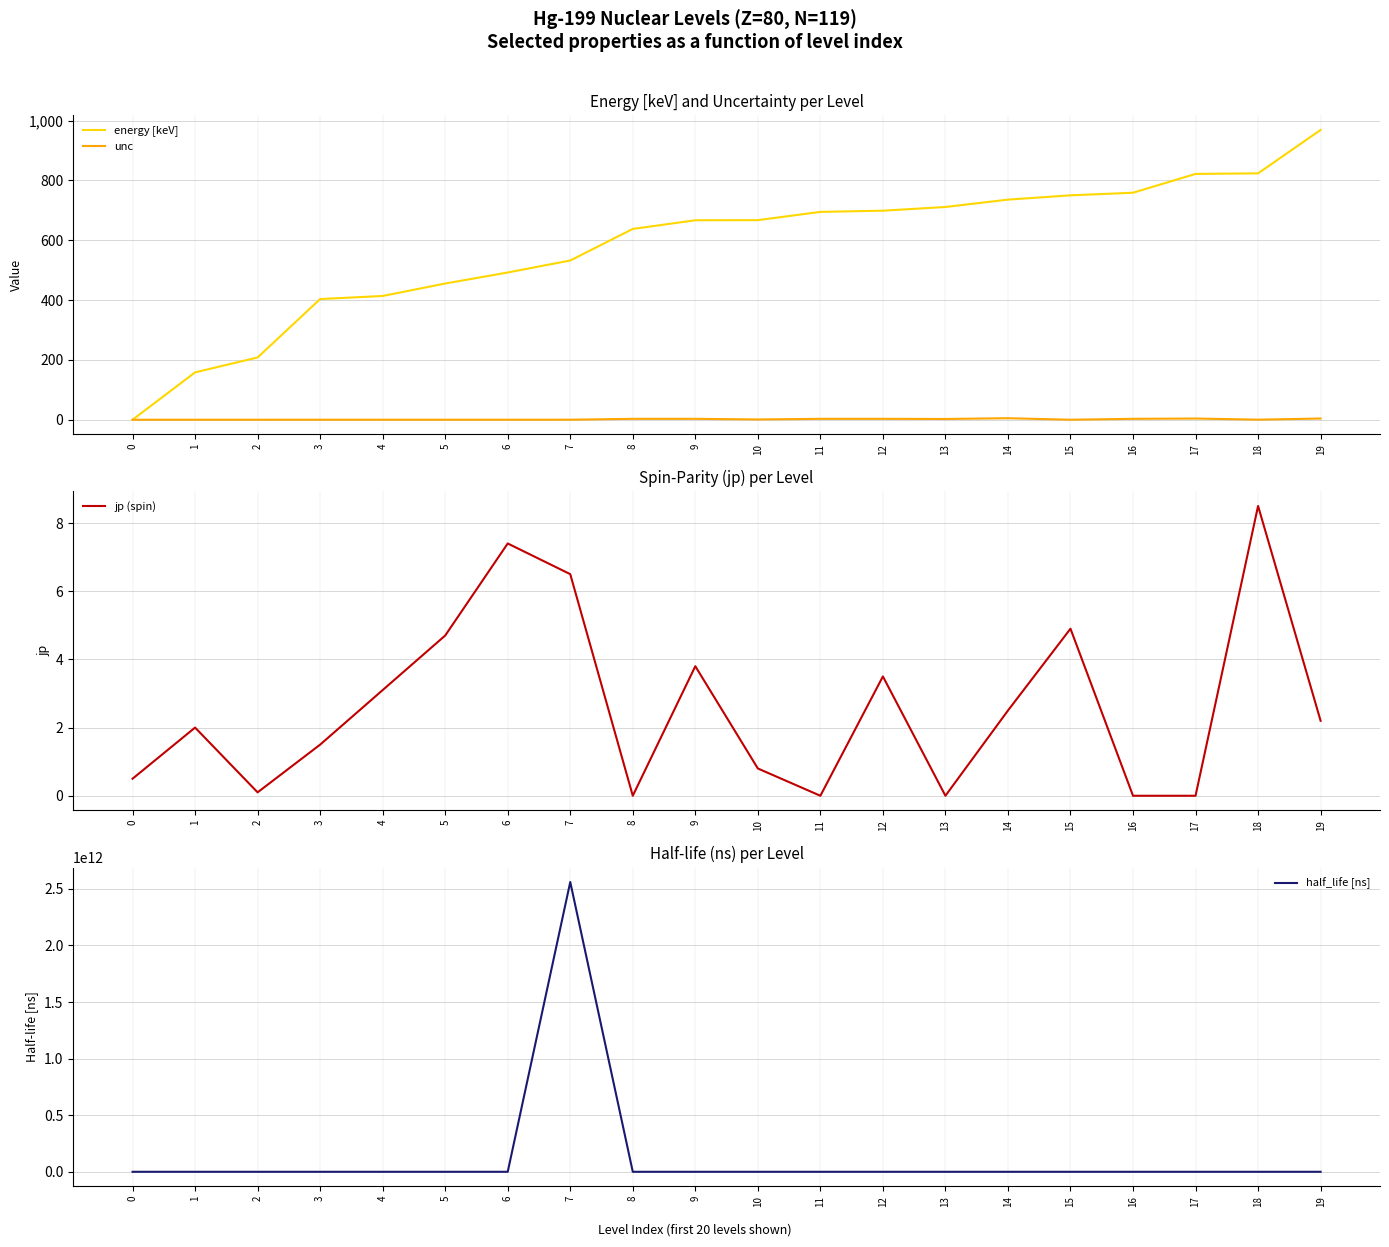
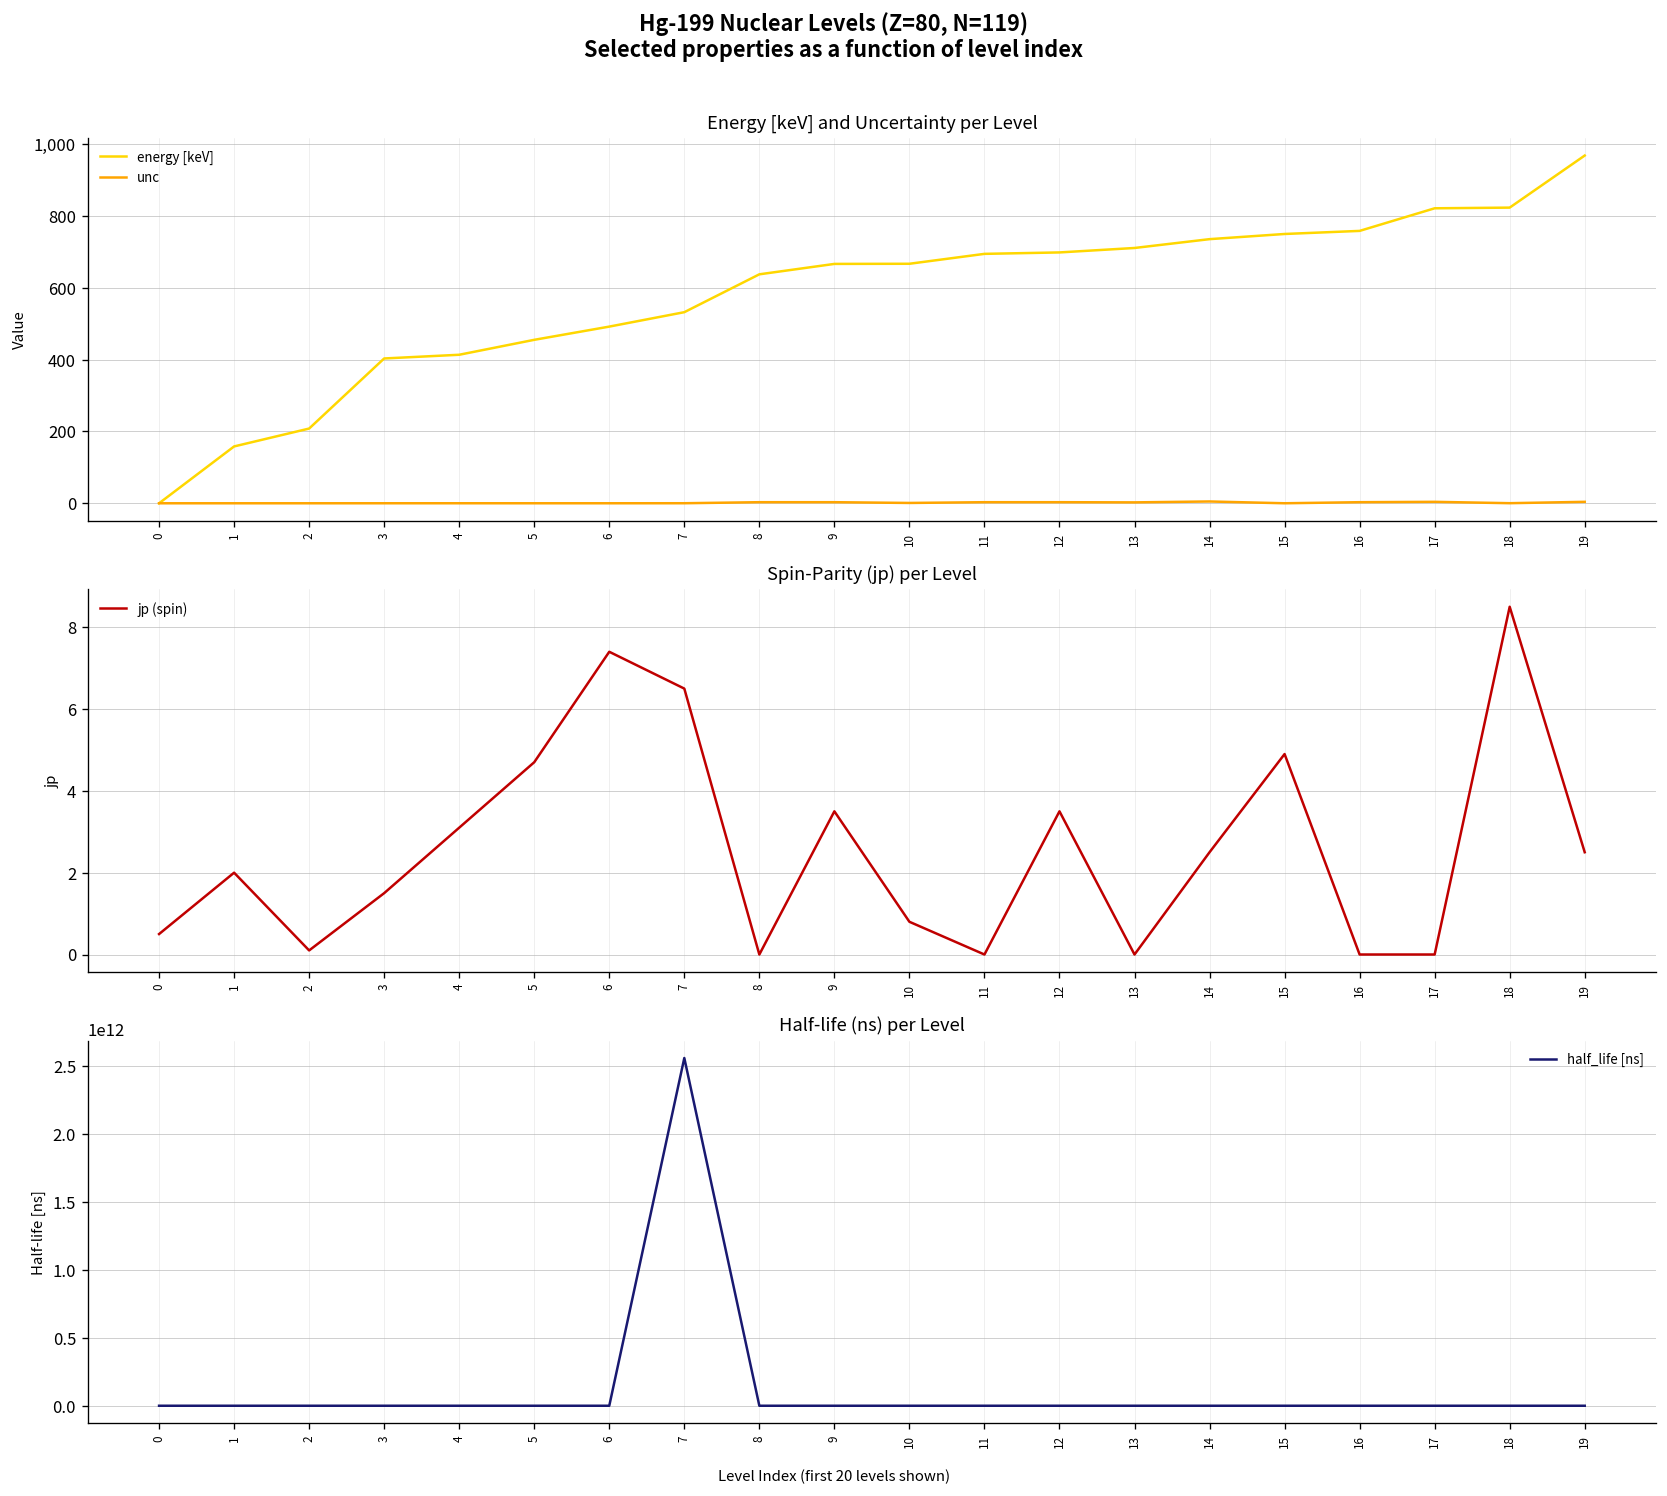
  {
    "Spin-Parity (jp) per Level": {
      "0": 0.5,
      "1": 2.0,
      "2": 0.1,
      "3": 1.5,
      "4": 3.1,
      "5": 4.7,
      "6": 7.4,
      "7": 6.5,
      "8": 0.0,
-     "9": 3.8,
+     "9": 3.5,
      "10": 0.8,
      "11": 0.0,
      "12": 3.5,
      "13": 0.0,
      "14": 2.5,
      "15": 4.9,
      "16": 0.0,
      "17": 0.0,
      "18": 8.5,
-     "19": 2.2
+     "19": 2.5
    },
    "Half-life (ns) per Level": {
      "0": 0,
      "1": 0,
      "2": 0,
      "3": 0,
      "4": 0,
      "5": 0,
      "6": 0,
      "7": 2560000000000,
      "8": 0,
      "9": 0,
      "10": 0,
      "11": 0,
      "12": 0,
      "13": 0,
      "14": 0,
      "15": 0,
      "16": 0,
      "17": 0,
      "18": 0,
      "19": 0
    }
  }
